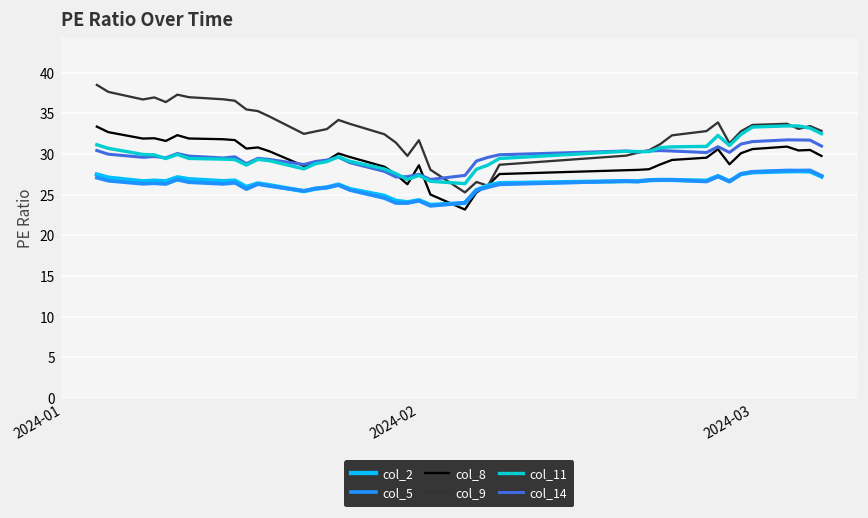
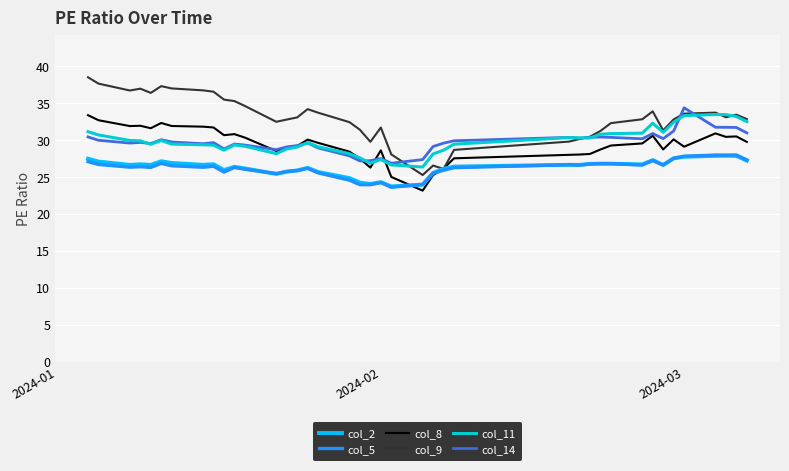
  {
    "col_8": {
      "2024-02": 29,
-     "2024-03": 31
+     "2024-03": 29
    },
    "col_9": {
      "2024-02": 32
    },
    "col_14": {
-     "2024-03": 32
+     "2024-03": 34
    }
  }
